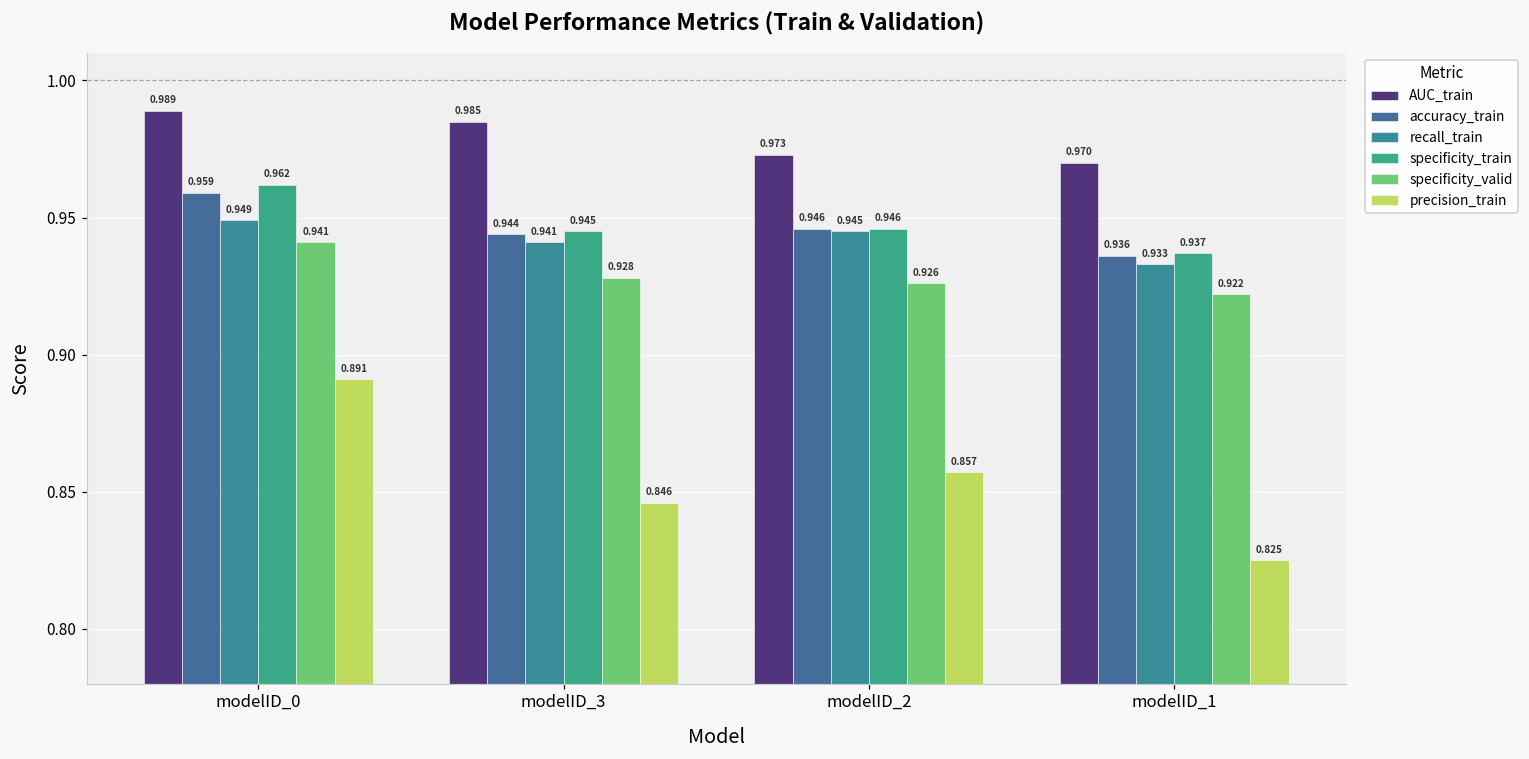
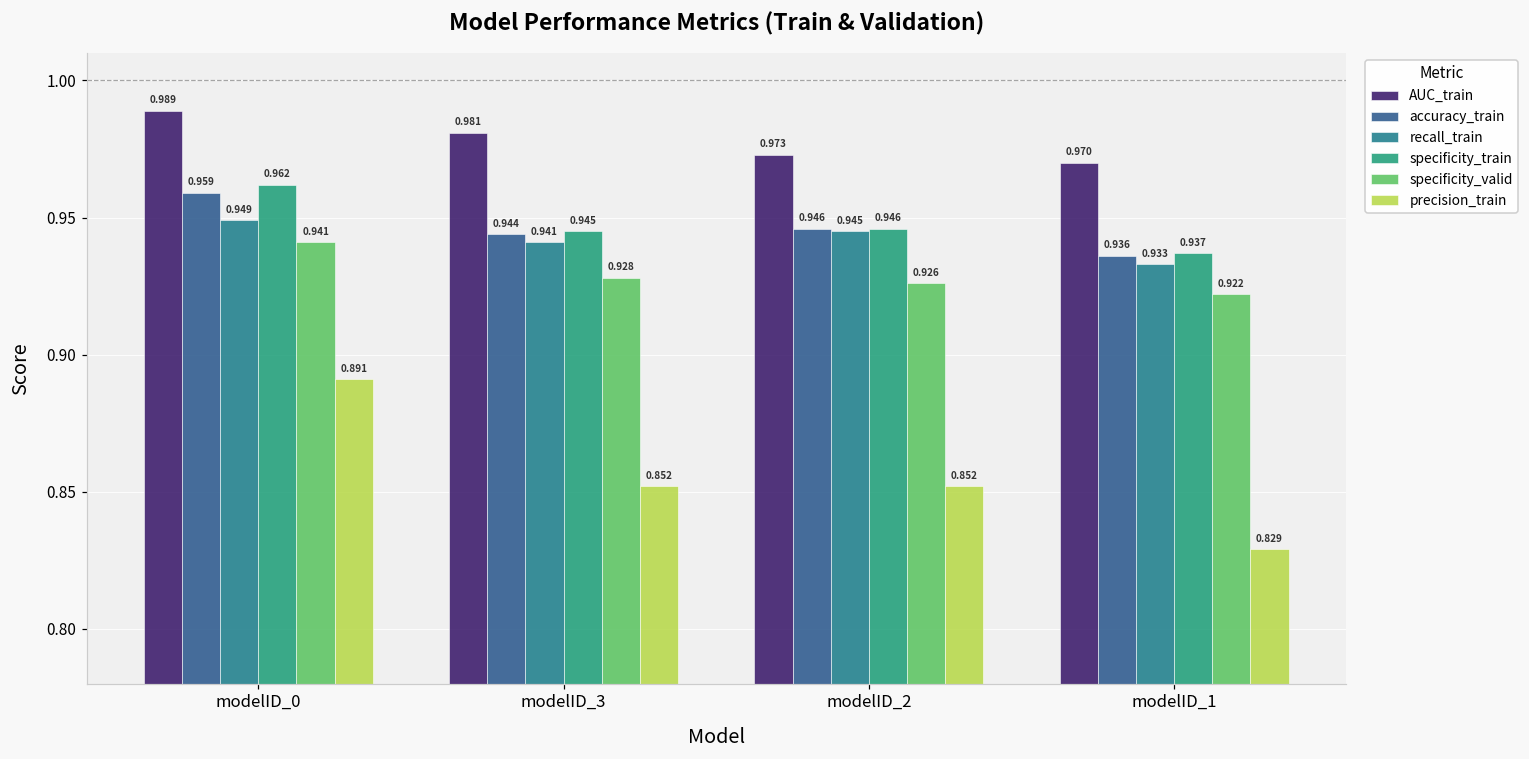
  {
    "AUC_train": {
      "modelID_0": 0.989,
-     "modelID_3": 0.985,
+     "modelID_3": 0.981,
      "modelID_2": 0.973,
      "modelID_1": 0.970
    },
    "specificity_valid": {
      "modelID_0": 0.941,
      "modelID_3": 0.928,
      "modelID_2": 0.926,
      "modelID_1": 0.922
    },
    "precision_train": {
      "modelID_0": 0.891,
-     "modelID_3": 0.846,
-     "modelID_2": 0.857,
-     "modelID_1": 0.825
+     "modelID_3": 0.852,
+     "modelID_2": 0.852,
+     "modelID_1": 0.829
    }
  }
